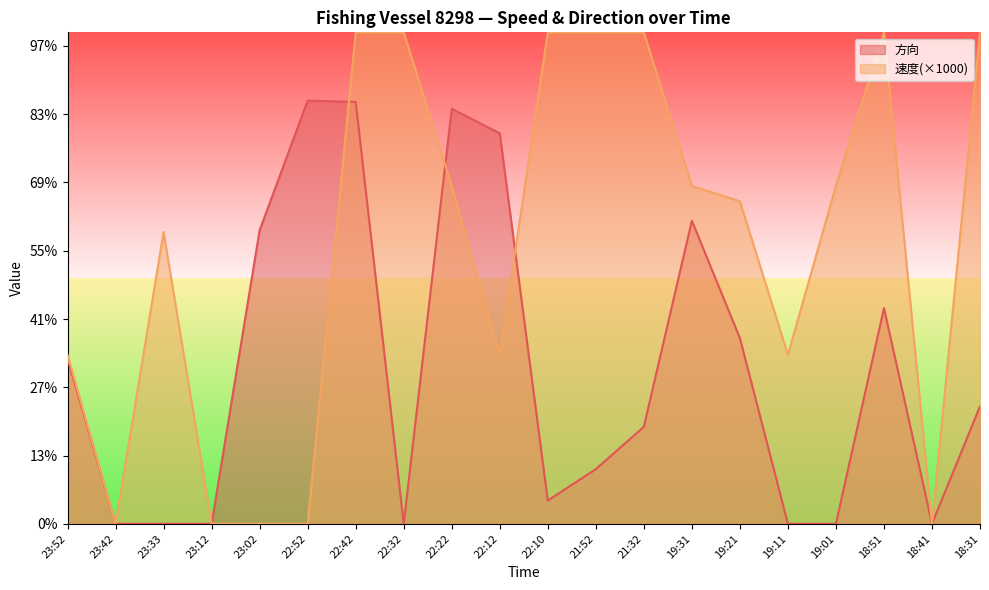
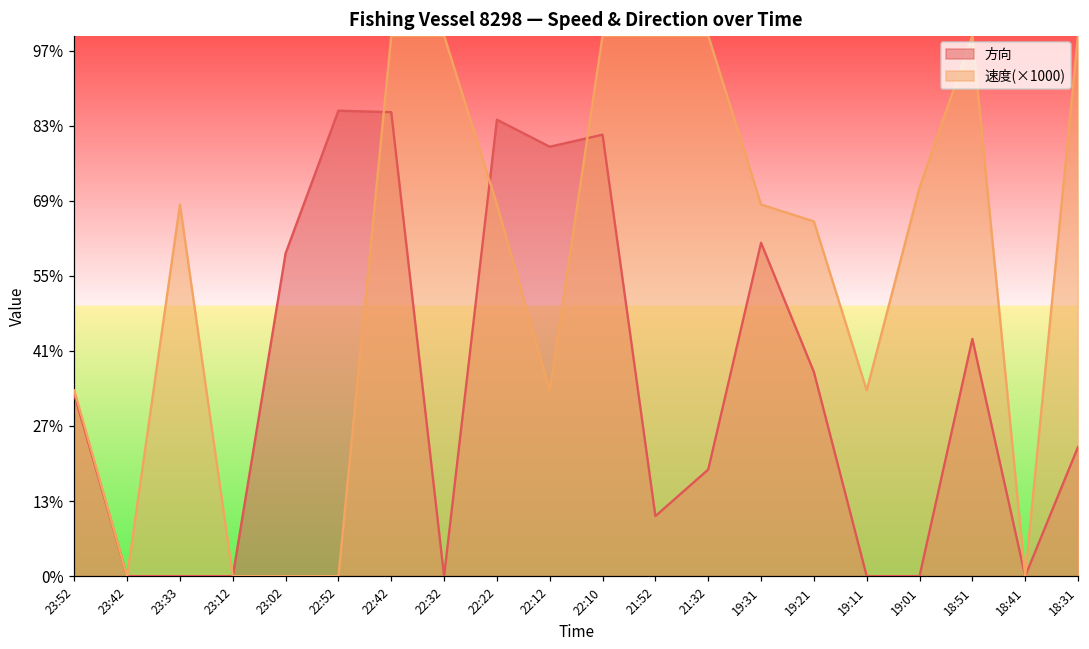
  {
    "方向": {
      "23:52": "34%",
      "23:33": "0%",
      "23:02": "60%",
      "22:52": "86%",
      "22:42": "86%",
      "22:32": "0%",
      "22:22": "84%",
      "22:12": "79%",
-     "22:10": "5%",
+     "22:10": "81%",
      "21:52": "11%",
      "21:32": "20%",
      "19:31": "62%",
      "19:21": "38%",
      "19:11": "0%",
      "19:01": "0%",
      "18:51": "44%",
      "18:31": "24%"
    },
    "速度(×1000)": {
      "23:52": "34%",
-     "23:33": "59%",
+     "23:33": "69%",
      "23:02": "0%",
      "22:52": "0%",
      "22:42": "100%",
      "22:32": "100%",
      "22:22": "69%",
      "22:12": "34%",
      "22:10": "100%",
      "21:52": "100%",
      "21:32": "100%",
      "19:31": "69%",
      "19:21": "65%",
      "19:11": "34%",
-     "19:01": "69%",
+     "19:01": "72%",
      "18:51": "100%",
      "18:31": "100%"
    }
  }
